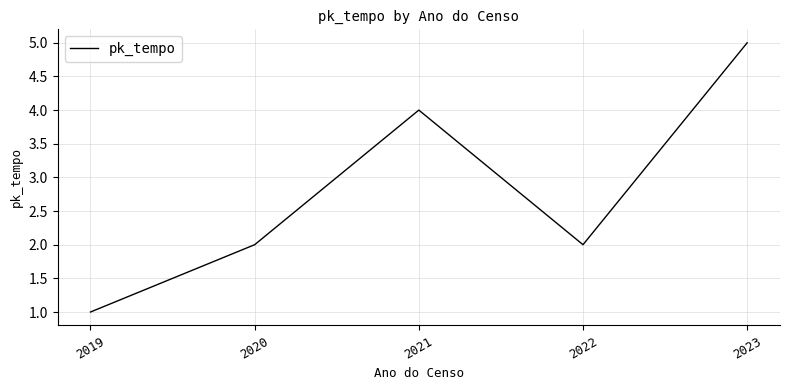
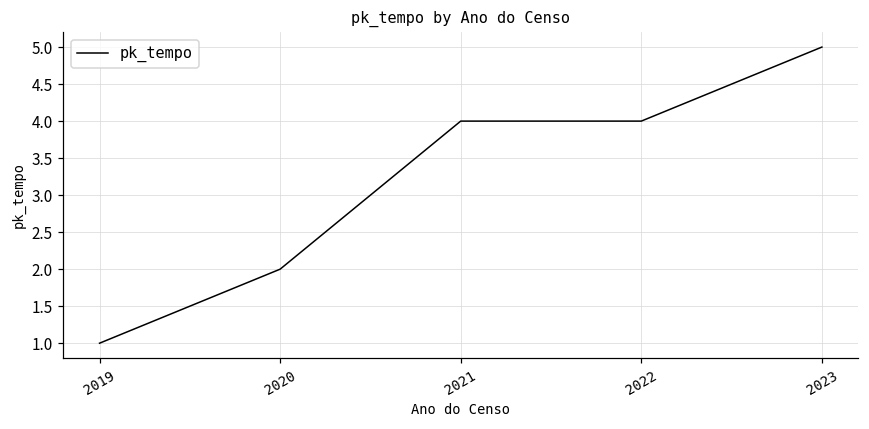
  {
    "2019": 1,
    "2020": 2,
    "2021": 4,
-   "2022": 2,
+   "2022": 4,
    "2023": 5
  }
